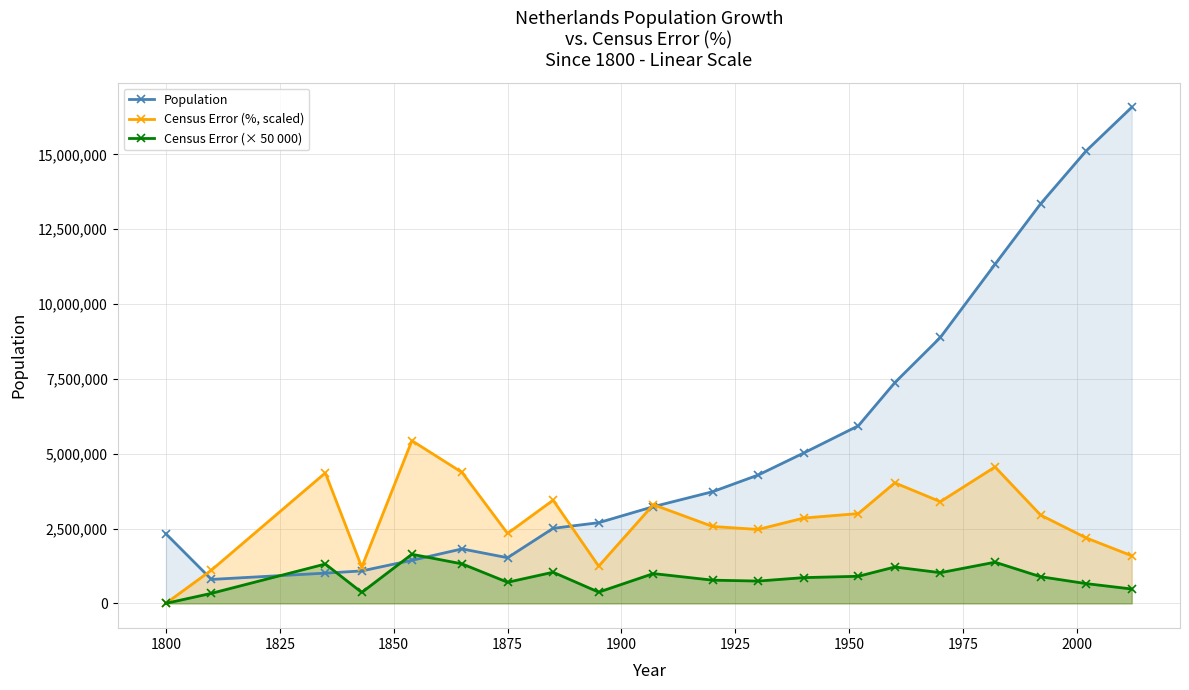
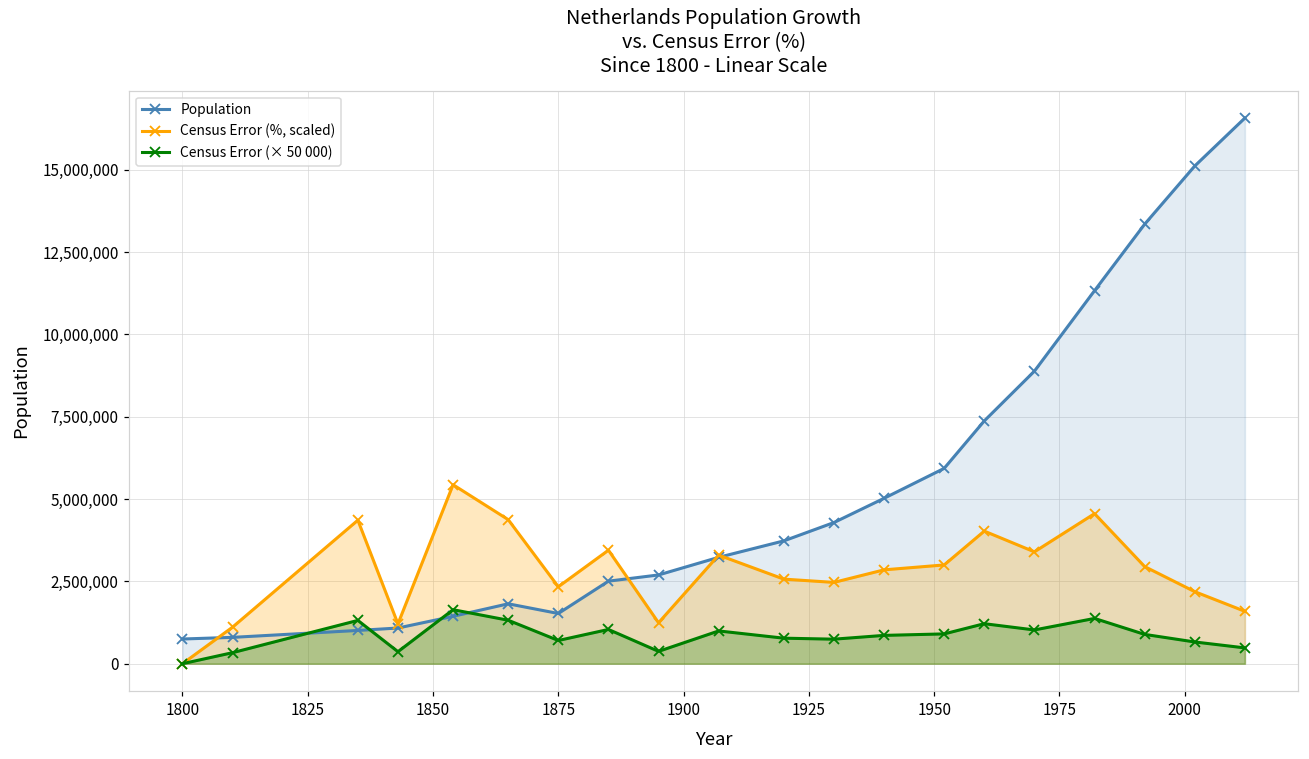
  {
    "Population": {
-     "1800": "2,300,000",
+     "1800": "800,000",
      "1875": "1,500,000"
    },
    "Census Error (%, scaled)": {
      "1875": "2,300,000"
    },
    "Census Error (× 50 000)": {
      "1875": "700,000"
    }
  }
